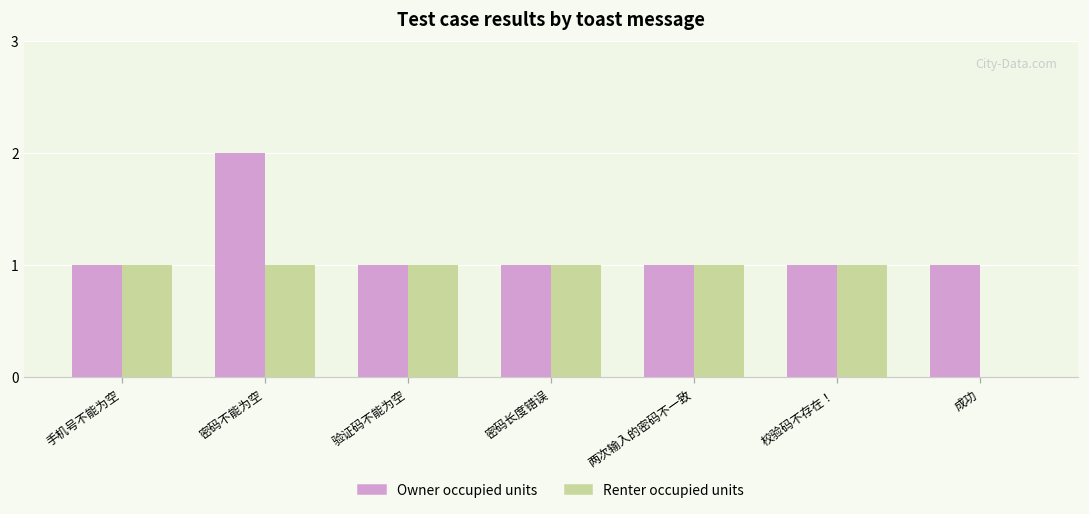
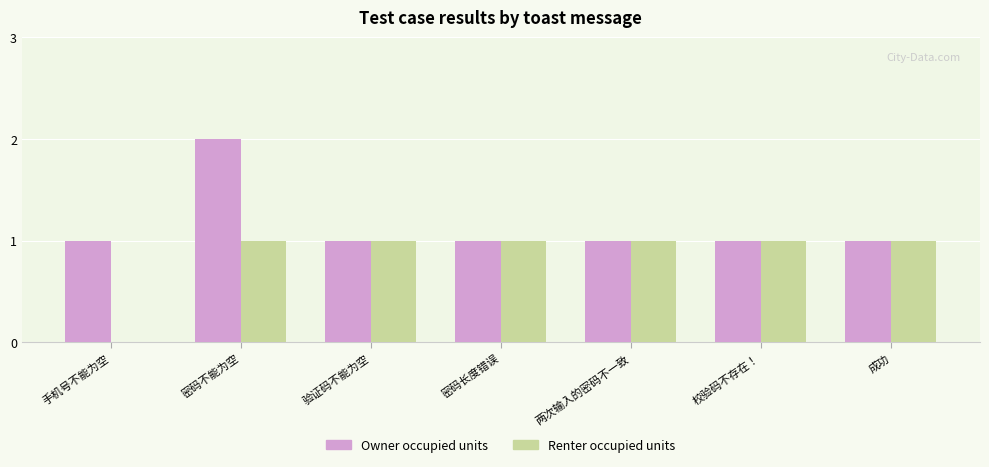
  {
    "Owner occupied units": {
      "手机号不能为空": 1,
      "密码不能为空": 2,
      "验证码不能为空": 1,
      "密码长度错误": 1,
      "两次输入的密码不一致": 1,
      "校验码不存在！": 1,
      "成功": 1
    },
    "Renter occupied units": {
-     "手机号不能为空": 1,
+     "手机号不能为空": 0,
      "密码不能为空": 1,
      "验证码不能为空": 1,
      "密码长度错误": 1,
      "两次输入的密码不一致": 1,
      "校验码不存在！": 1,
-     "成功": 0
+     "成功": 1
    }
  }
